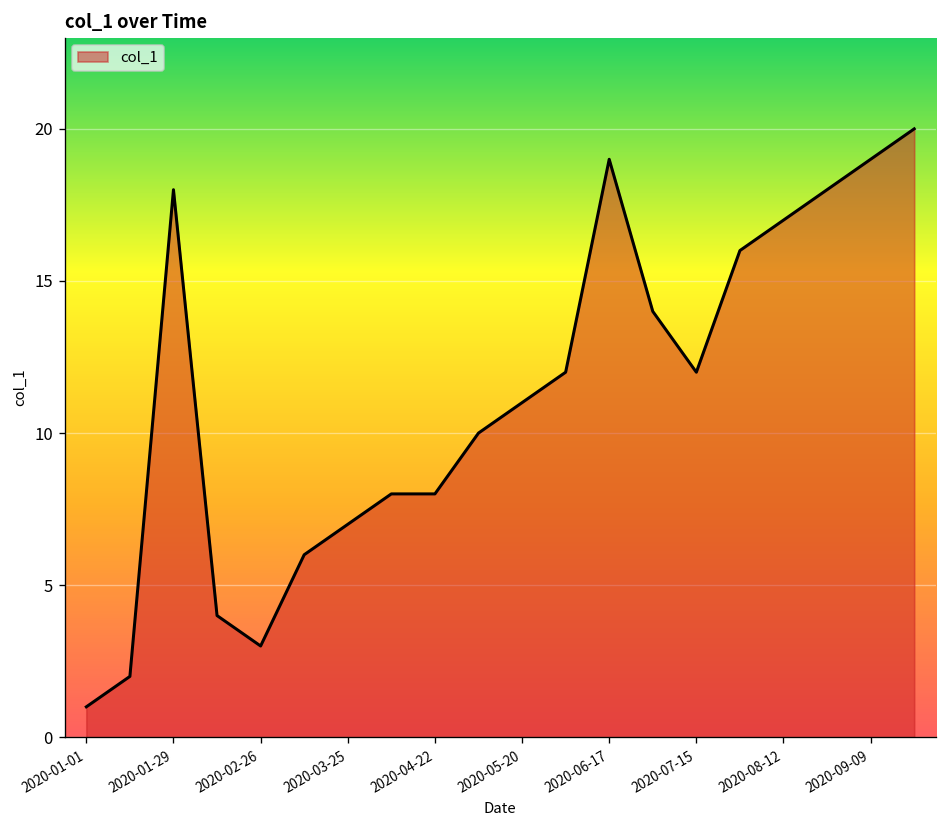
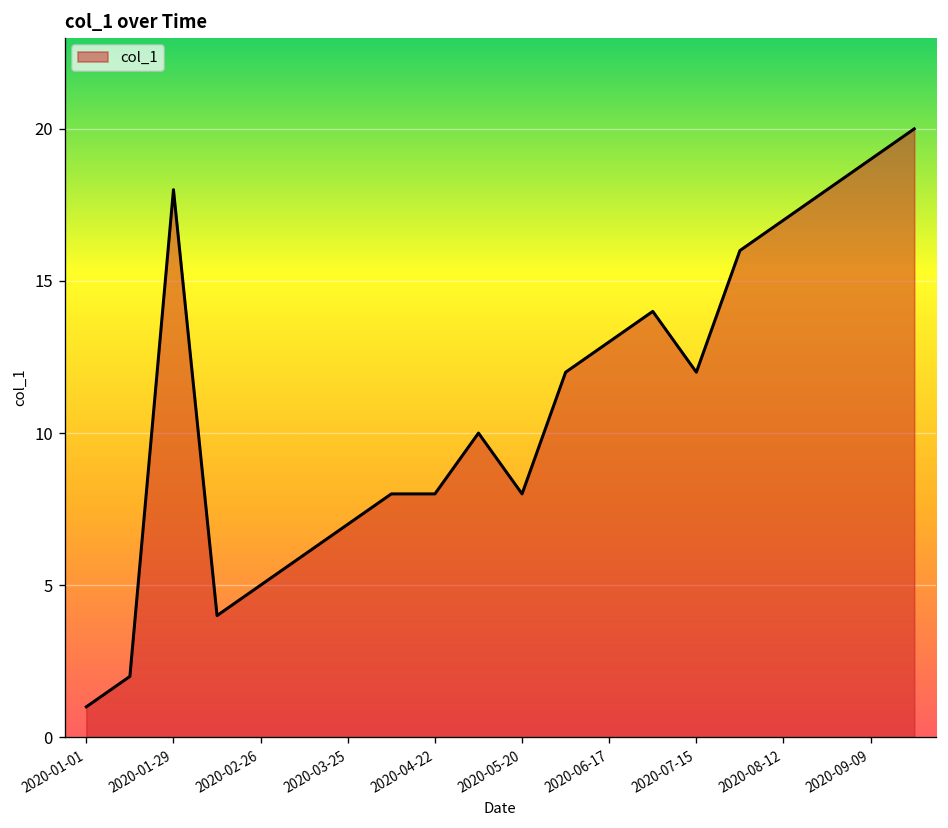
  {
    "2020-01-01": 1,
    "2020-01-29": 18,
-   "2020-02-26": 3,
+   "2020-02-26": 5,
    "2020-03-25": 7,
    "2020-04-22": 8,
-   "2020-05-20": 11,
-   "2020-06-17": 19,
+   "2020-05-20": 8,
+   "2020-06-17": 13,
    "2020-07-15": 12,
    "2020-08-12": 17,
    "2020-09-09": 19
  }
